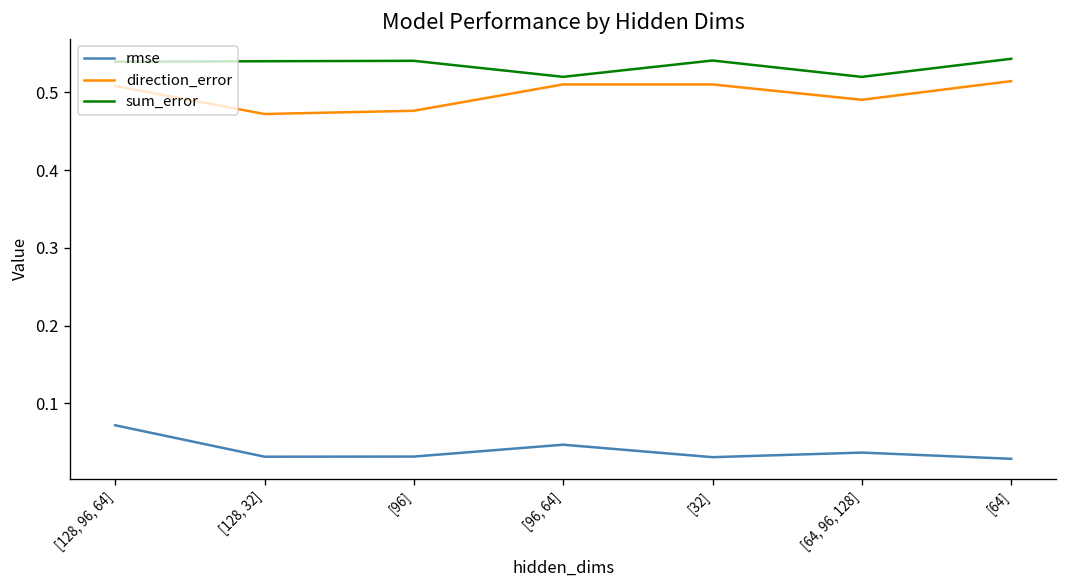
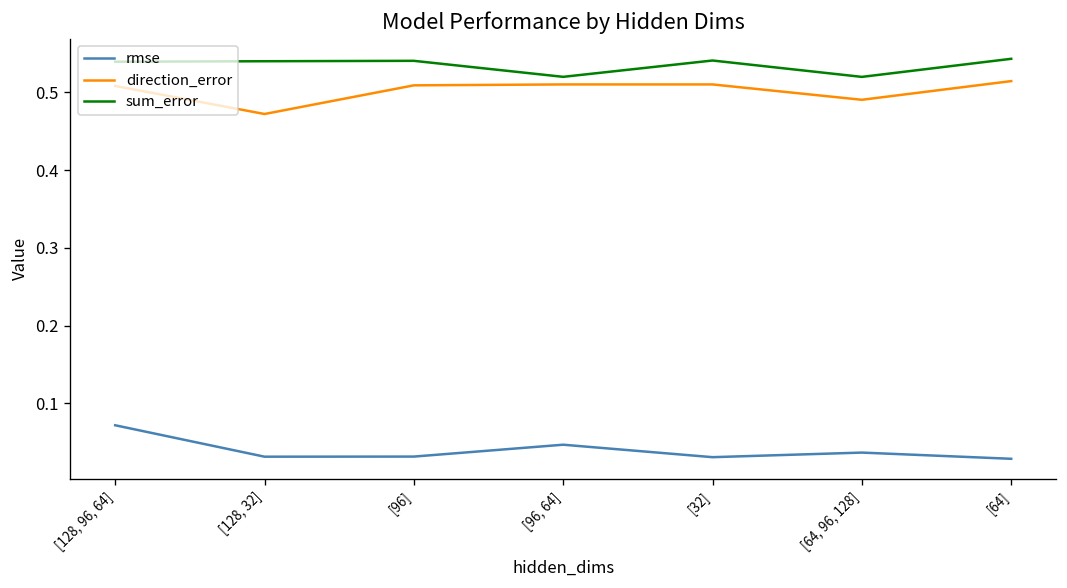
  {
    "rmse": {
      "[128, 96, 64]": 0.07,
      "[128, 32]": 0.03,
      "[96]": 0.03,
      "[96, 64]": 0.05,
      "[32]": 0.03,
      "[64, 96, 128]": 0.04,
      "[64]": 0.03
    },
    "direction_error": {
      "[128, 32]": 0.47,
-     "[96]": 0.48,
+     "[96]": 0.51,
      "[96, 64]": 0.51,
      "[32]": 0.51,
      "[64, 96, 128]": 0.49,
      "[64]": 0.51
    },
    "sum_error": {
      "[128, 32]": 0.54,
      "[96]": 0.54,
      "[96, 64]": 0.52,
      "[32]": 0.54,
      "[64, 96, 128]": 0.52,
      "[64]": 0.54
    }
  }
